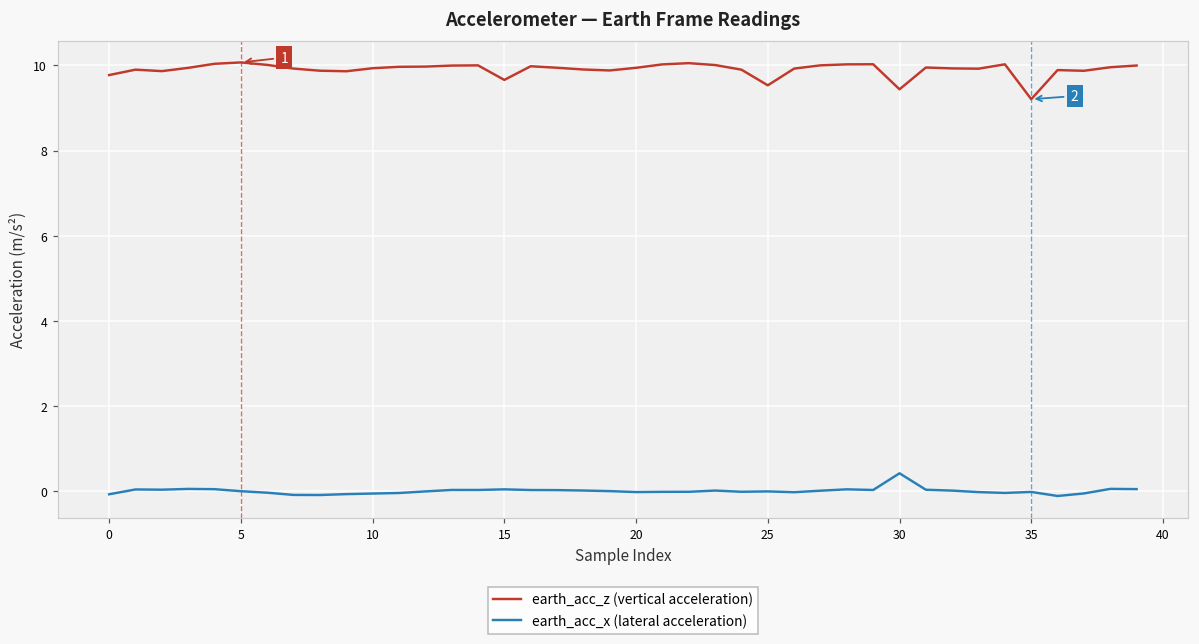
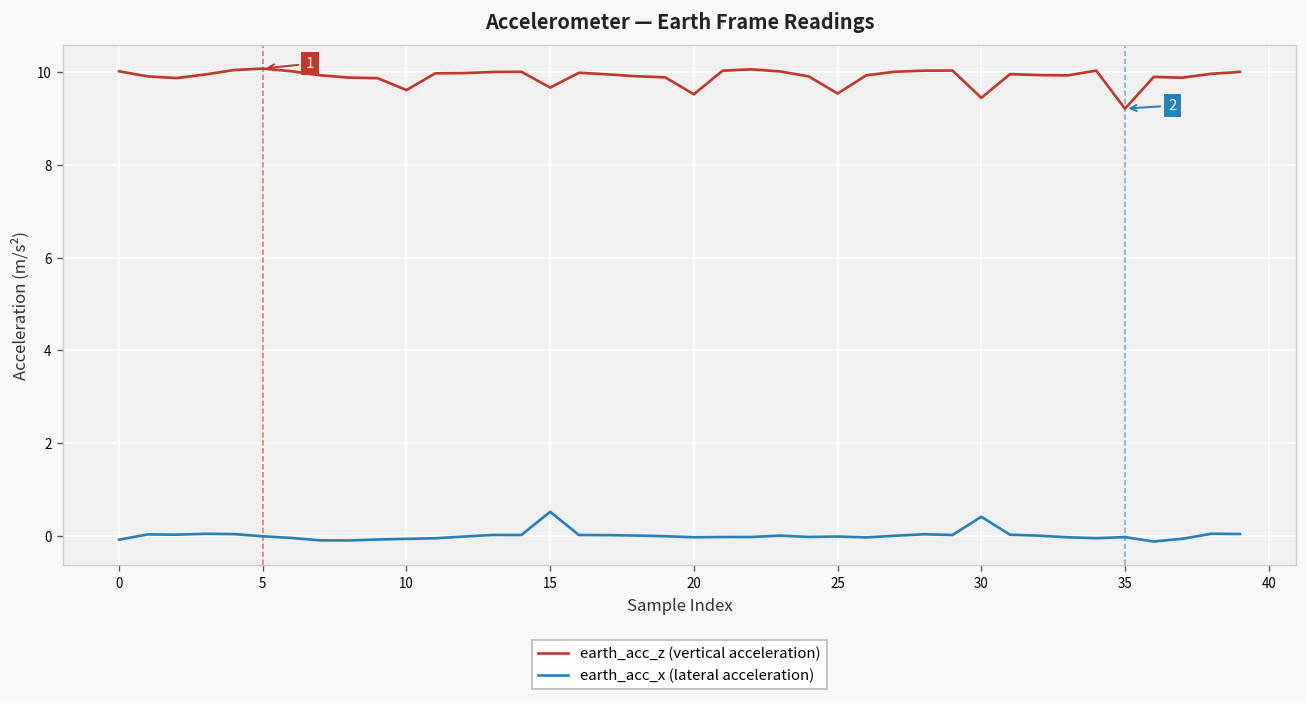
  {
    "earth_acc_z (vertical acceleration)": {
-     "0": 9.8,
+     "0": 10.0,
      "5": 10.1,
-     "10": 9.9,
+     "10": 9.6,
      "15": 9.7,
-     "20": 9.9,
+     "20": 9.5,
      "25": 9.5,
      "30": 9.4,
      "35": 9.2
    },
    "earth_acc_x (lateral acceleration)": {
      "0": -0.1,
      "5": 0.0,
      "10": -0.1,
-     "15": 0.0,
+     "15": 0.5,
      "20": 0.0,
      "25": 0.0,
      "30": 0.4,
      "35": 0.0
    }
  }
